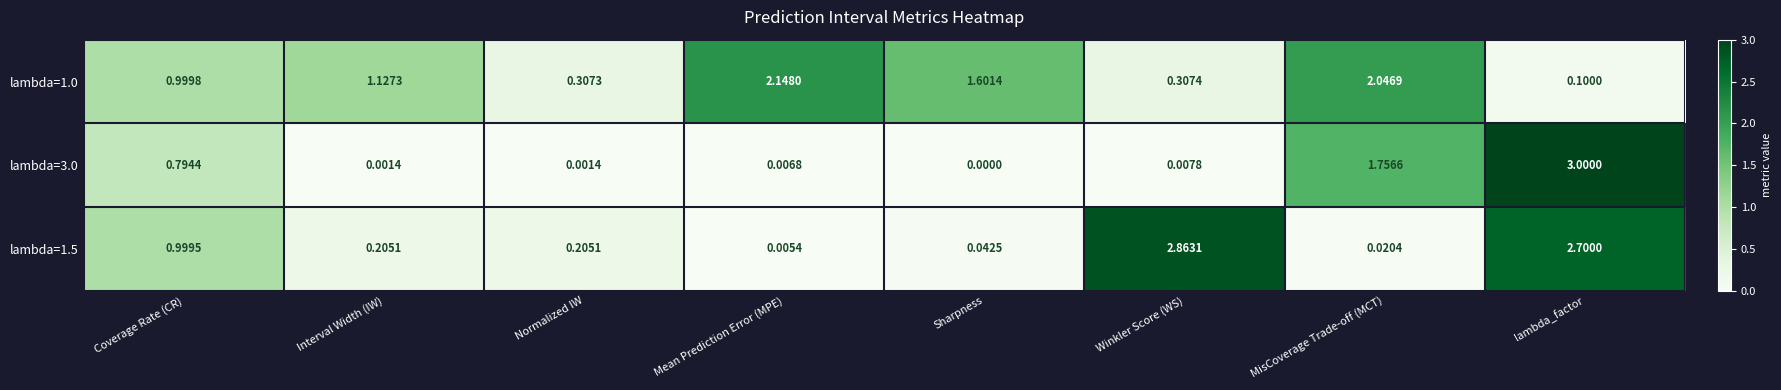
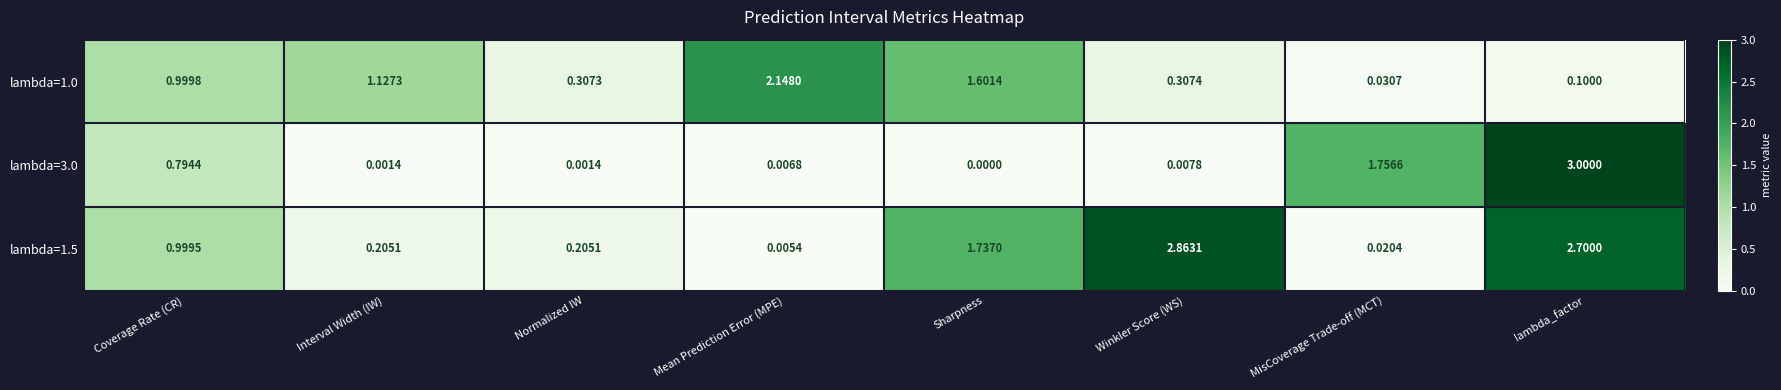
  {
    "lambda=1.0": {
      "Coverage Rate (CR)": 0.9998,
      "Interval Width (IW)": 1.1273,
      "Normalized IW": 0.3073,
      "Mean Prediction Error (MPE)": 2.1480,
      "Sharpness": 1.6014,
      "Winkler Score (WS)": 0.3074,
-     "MisCoverage Trade-off (MCT)": 2.0469,
+     "MisCoverage Trade-off (MCT)": 0.0307,
      "lambda_factor": 0.1000
    },
    "lambda=3.0": {
      "Coverage Rate (CR)": 0.7944,
      "Interval Width (IW)": 0.0014,
      "Normalized IW": 0.0014,
      "Mean Prediction Error (MPE)": 0.0068,
      "Sharpness": 0.0000,
      "Winkler Score (WS)": 0.0078,
      "MisCoverage Trade-off (MCT)": 1.7566,
      "lambda_factor": 3.0000
    },
    "lambda=1.5": {
      "Coverage Rate (CR)": 0.9995,
      "Interval Width (IW)": 0.2051,
      "Normalized IW": 0.2051,
      "Mean Prediction Error (MPE)": 0.0054,
-     "Sharpness": 0.0425,
+     "Sharpness": 1.7370,
      "Winkler Score (WS)": 2.8631,
      "MisCoverage Trade-off (MCT)": 0.0204,
      "lambda_factor": 2.7000
    }
  }
